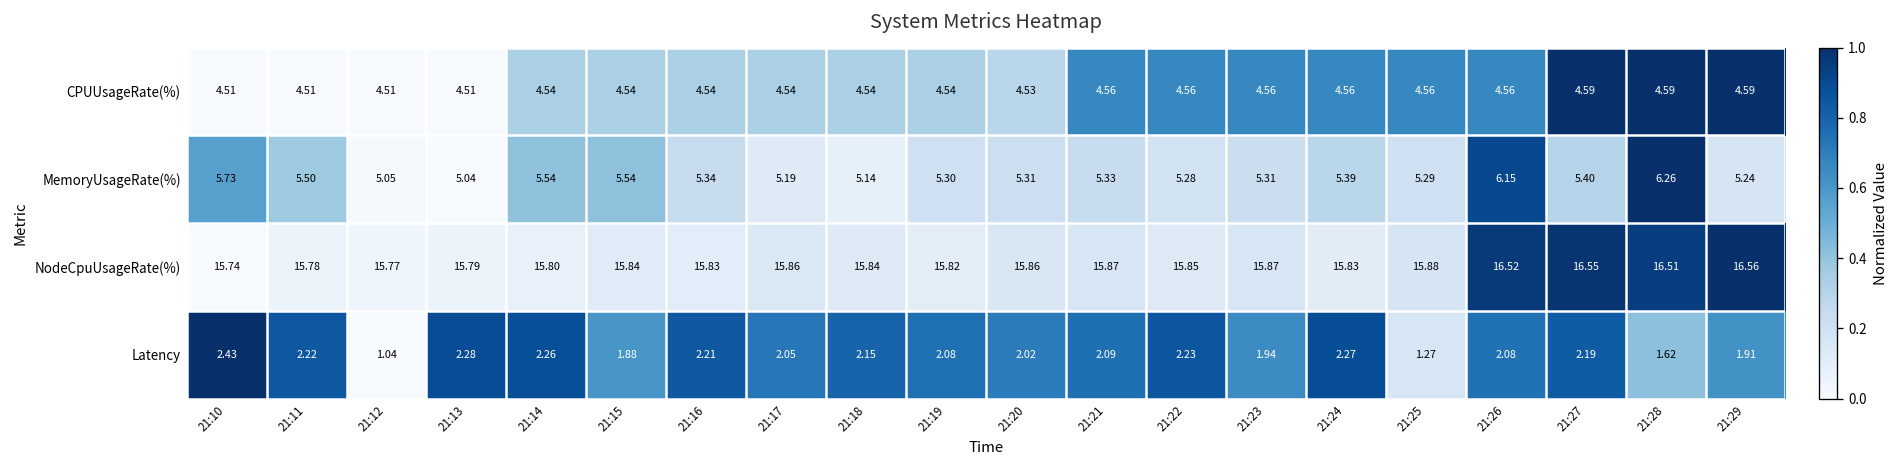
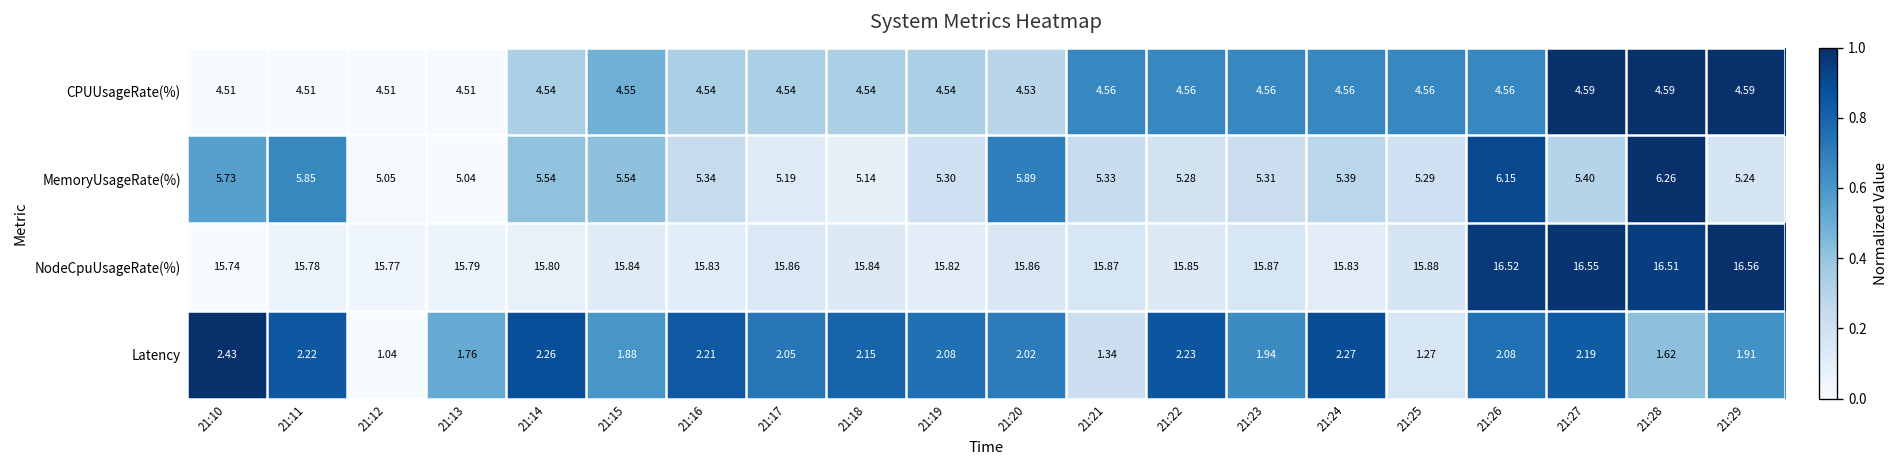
  {
    "CPUUsageRate(%)": {
      "21:10": 4.51,
      "21:11": 4.51,
      "21:12": 4.51,
      "21:13": 4.51,
      "21:14": 4.54,
-     "21:15": 4.54,
+     "21:15": 4.55,
      "21:16": 4.54,
      "21:17": 4.54,
      "21:18": 4.54,
      "21:19": 4.54,
      "21:20": 4.53,
      "21:21": 4.56,
      "21:22": 4.56,
      "21:23": 4.56,
      "21:24": 4.56,
      "21:25": 4.56,
      "21:26": 4.56,
      "21:27": 4.59,
      "21:28": 4.59,
      "21:29": 4.59
    },
    "MemoryUsageRate(%)": {
      "21:10": 5.73,
-     "21:11": 5.50,
+     "21:11": 5.85,
      "21:12": 5.05,
      "21:13": 5.04,
      "21:14": 5.54,
      "21:15": 5.54,
      "21:16": 5.34,
      "21:17": 5.19,
      "21:18": 5.14,
      "21:19": 5.30,
-     "21:20": 5.31,
+     "21:20": 5.89,
      "21:21": 5.33,
      "21:22": 5.28,
      "21:23": 5.31,
      "21:24": 5.39,
      "21:25": 5.29,
      "21:26": 6.15,
      "21:27": 5.40,
      "21:28": 6.26,
      "21:29": 5.24
    },
    "NodeCpuUsageRate(%)": {
      "21:10": 15.74,
      "21:11": 15.78,
      "21:12": 15.77,
      "21:13": 15.79,
      "21:14": 15.80,
      "21:15": 15.84,
      "21:16": 15.83,
      "21:17": 15.86,
      "21:18": 15.84,
      "21:19": 15.82,
      "21:20": 15.86,
      "21:21": 15.87,
      "21:22": 15.85,
      "21:23": 15.87,
      "21:24": 15.83,
      "21:25": 15.88,
      "21:26": 16.52,
      "21:27": 16.55,
      "21:28": 16.51,
      "21:29": 16.56
    },
    "Latency": {
      "21:10": 2.43,
      "21:11": 2.22,
      "21:12": 1.04,
-     "21:13": 2.28,
+     "21:13": 1.76,
      "21:14": 2.26,
      "21:15": 1.88,
      "21:16": 2.21,
      "21:17": 2.05,
      "21:18": 2.15,
      "21:19": 2.08,
      "21:20": 2.02,
-     "21:21": 2.09,
+     "21:21": 1.34,
      "21:22": 2.23,
      "21:23": 1.94,
      "21:24": 2.27,
      "21:25": 1.27,
      "21:26": 2.08,
      "21:27": 2.19,
      "21:28": 1.62,
      "21:29": 1.91
    }
  }
